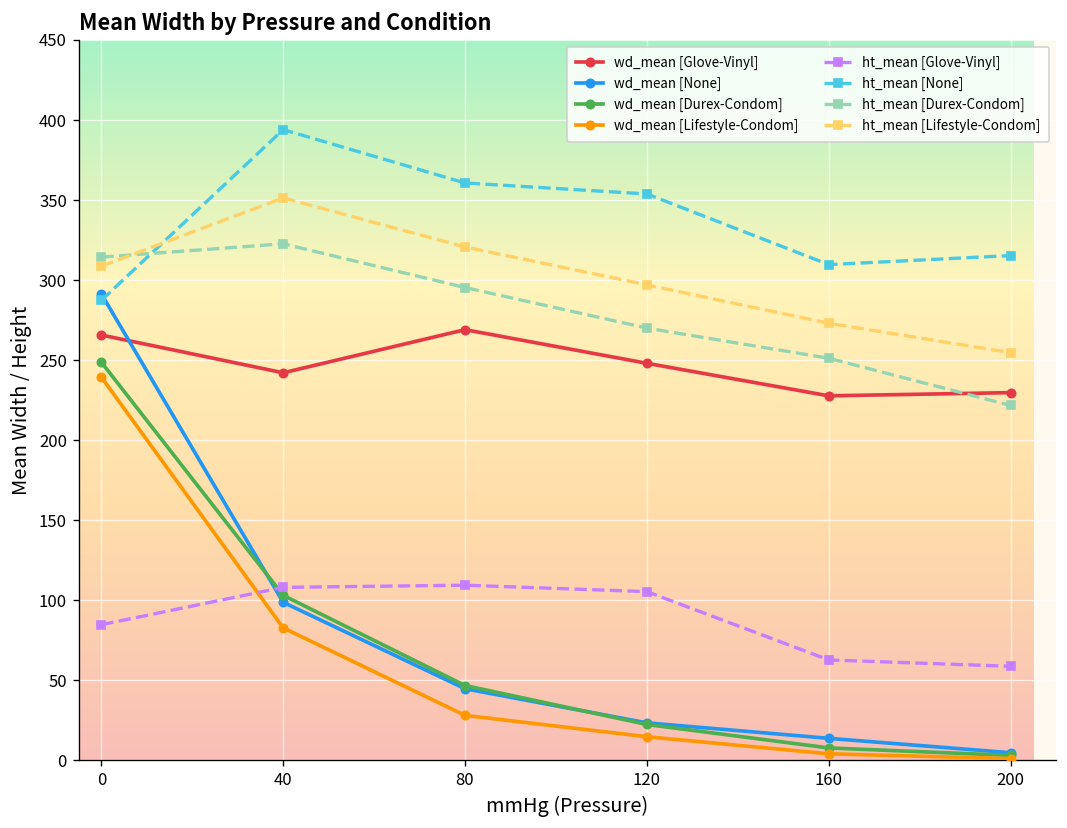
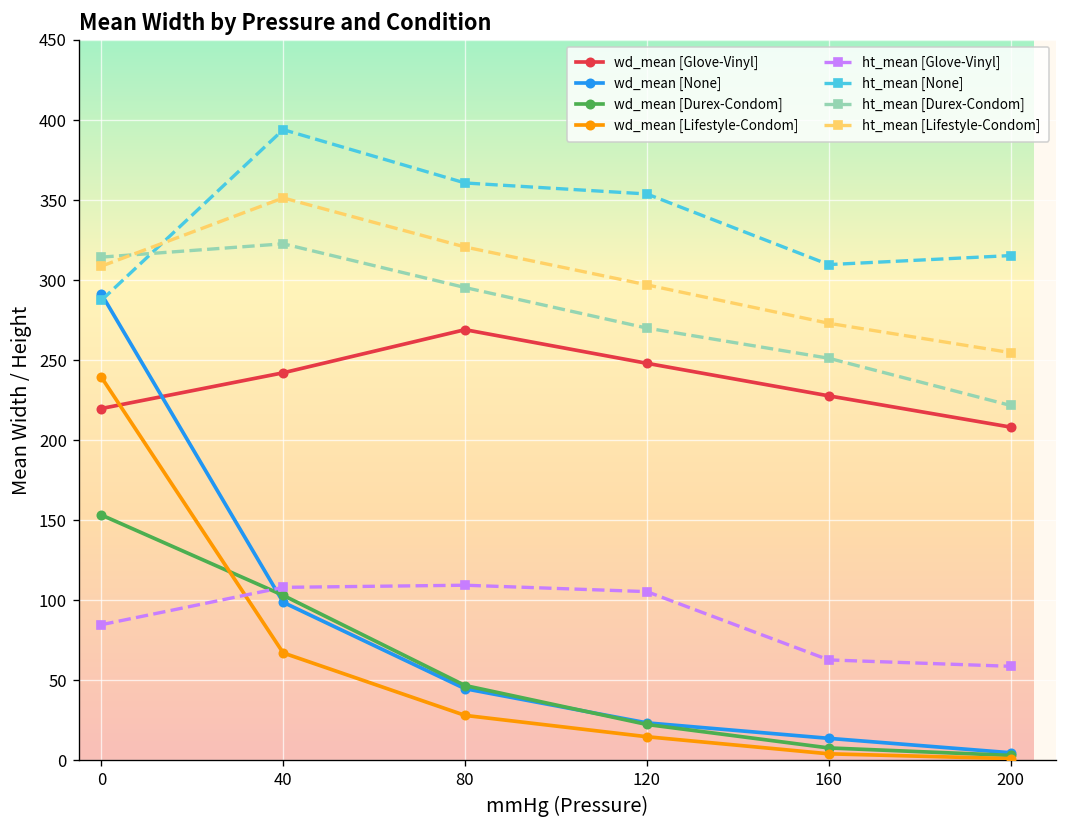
  {
    "wd_mean [Glove-Vinyl]": {
-     "0": 266,
+     "0": 220,
      "40": 242,
      "80": 269,
      "120": 248,
      "160": 228,
-     "200": 230
+     "200": 208
    },
    "wd_mean [None]": {
      "0": 291,
      "40": 99,
      "80": 45,
      "160": 14
    },
    "wd_mean [Durex-Condom]": {
-     "0": 249,
+     "0": 153,
      "40": 103,
      "80": 47,
      "160": 8
    },
    "wd_mean [Lifestyle-Condom]": {
      "0": 239,
-     "40": 83,
+     "40": 67,
      "80": 28,
      "120": 15,
      "160": 4,
      "200": 1
    },
    "ht_mean [Glove-Vinyl]": {
      "0": 85,
      "40": 108,
      "80": 109,
      "120": 105,
      "160": 63,
      "200": 59
    },
    "ht_mean [None]": {
      "0": 287,
      "40": 394,
      "80": 361,
      "120": 354,
      "160": 310,
      "200": 315
    },
    "ht_mean [Durex-Condom]": {
      "0": 314,
      "40": 323,
      "80": 295,
      "120": 270,
      "160": 251,
      "200": 222
    },
    "ht_mean [Lifestyle-Condom]": {
      "0": 309,
      "40": 351,
      "80": 321,
      "120": 297,
      "160": 273,
      "200": 255
    }
  }
